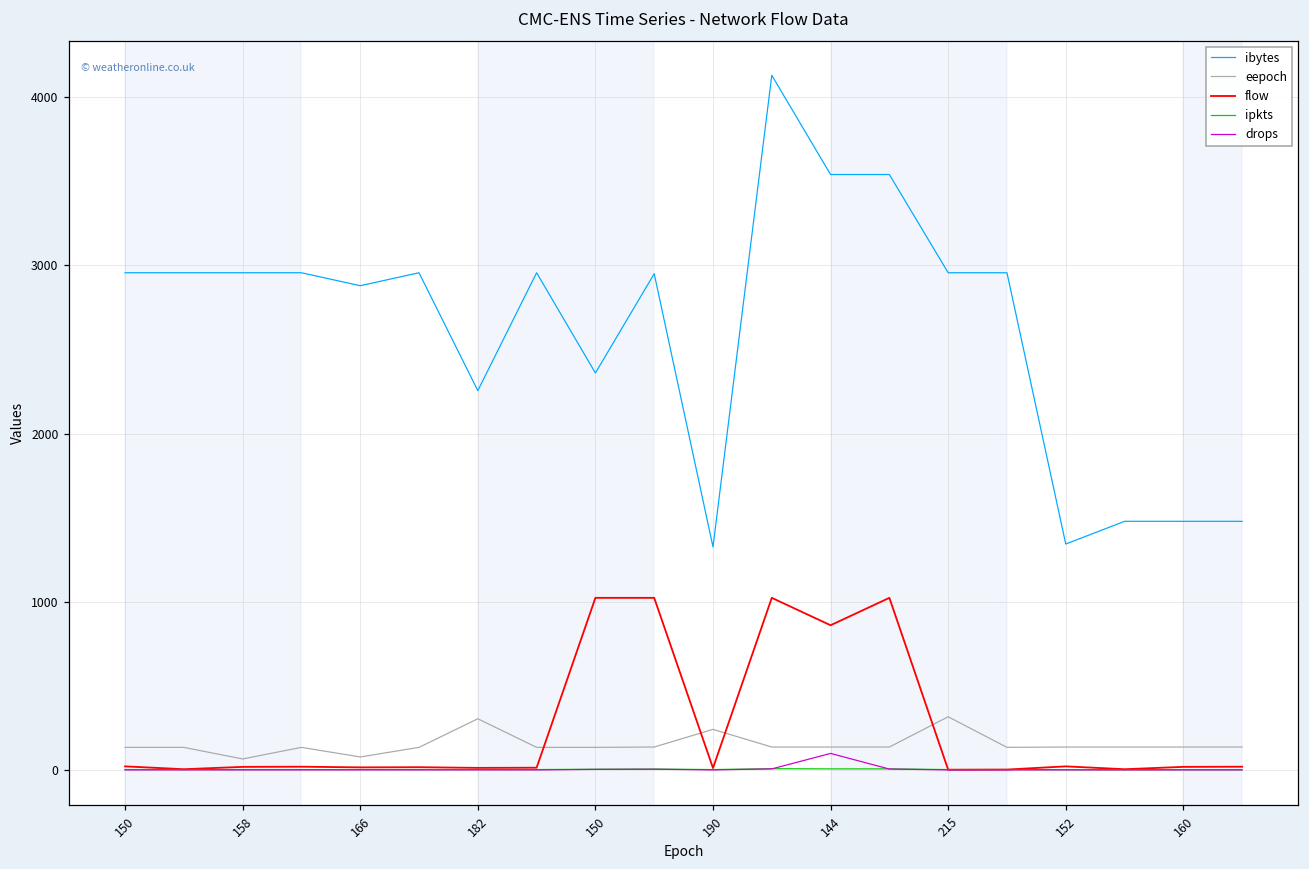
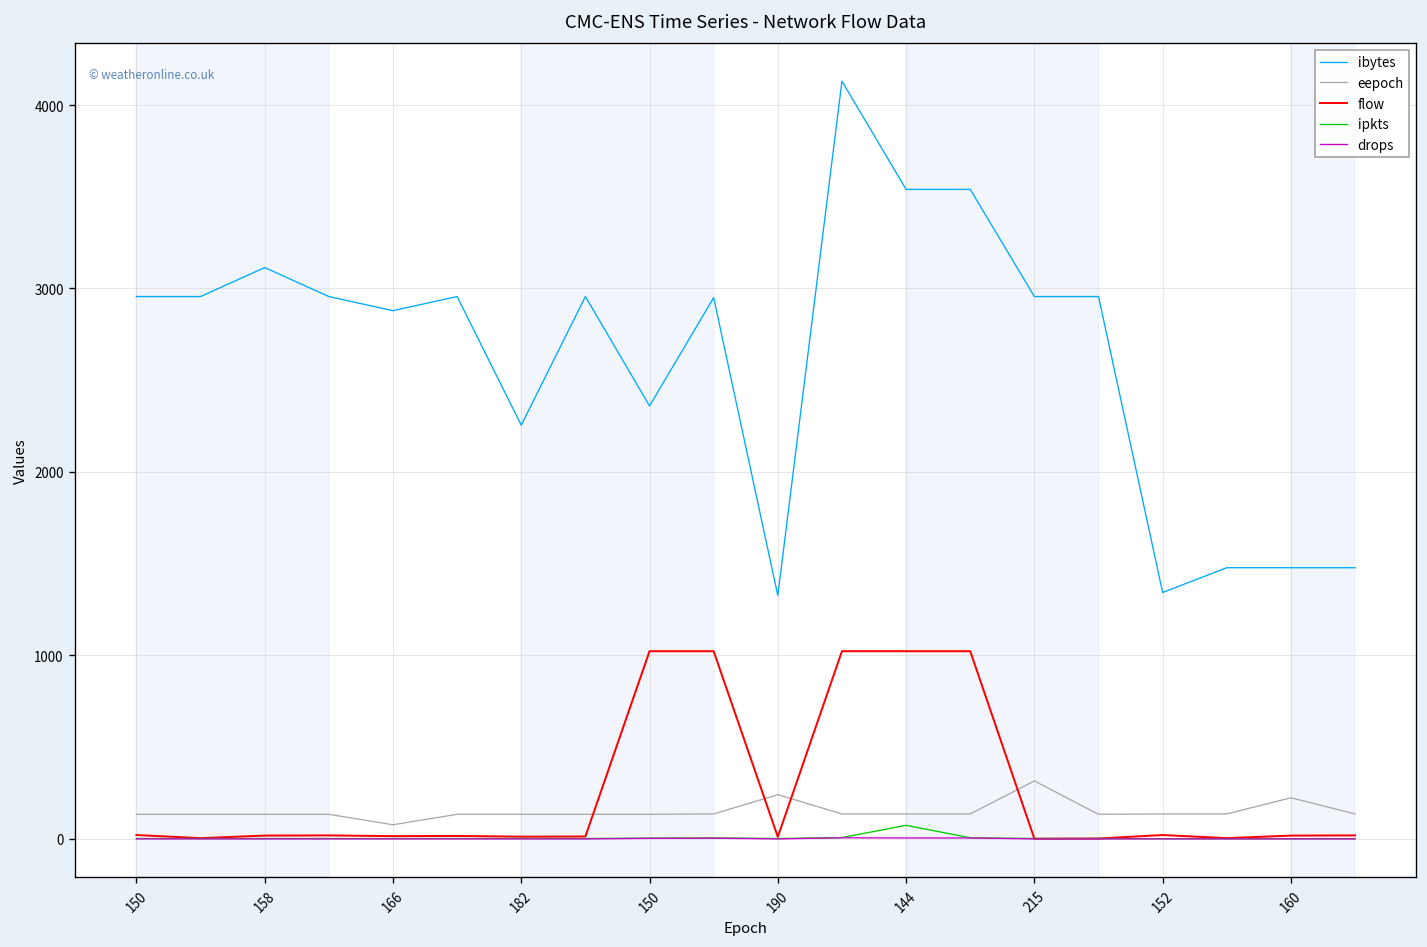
  {
    "ibytes": {
-     "158": 2960,
+     "158": 3110,
      "166": 2880,
      "182": 2260,
      "190": 1330,
      "144": 3540,
      "215": 2960,
      "152": 1340,
      "160": 1480
    },
    "eepoch": {
-     "158": 70,
+     "158": 130,
      "166": 80,
-     "182": 300,
+     "182": 130,
      "190": 240,
      "144": 140,
      "215": 320,
      "152": 140,
-     "160": 140
+     "160": 220
    },
    "flow": {
-     "144": 860,
+     "144": 1020,
      "152": 20,
      "160": 20
    },
    "ipkts": {
-     "144": 10
+     "144": 70
    },
    "drops": {
-     "144": 100
+     "144": 10
    }
  }
